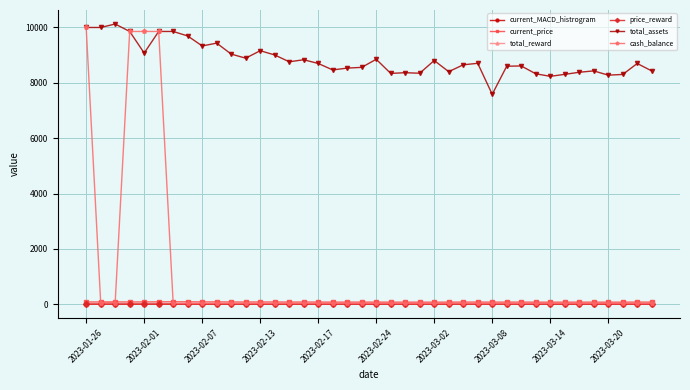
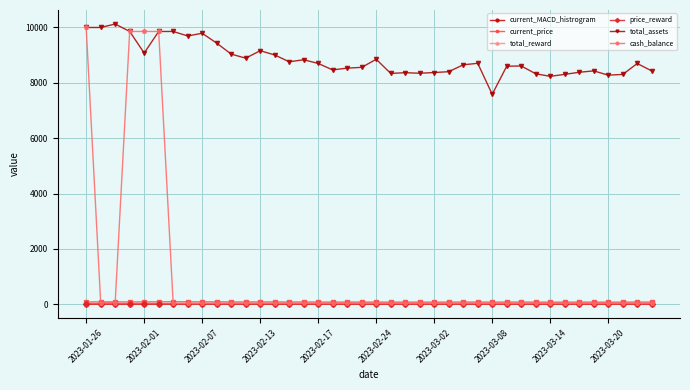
  {
    "total_assets": {
      "2023-02-01": 9100,
-     "2023-02-07": 9300,
+     "2023-02-07": 9800,
      "2023-02-13": 9200,
      "2023-02-17": 8700,
      "2023-02-24": 8900,
-     "2023-03-02": 8800,
+     "2023-03-02": 8400,
      "2023-03-08": 7600,
      "2023-03-14": 8200,
      "2023-03-20": 8300
    }
  }
